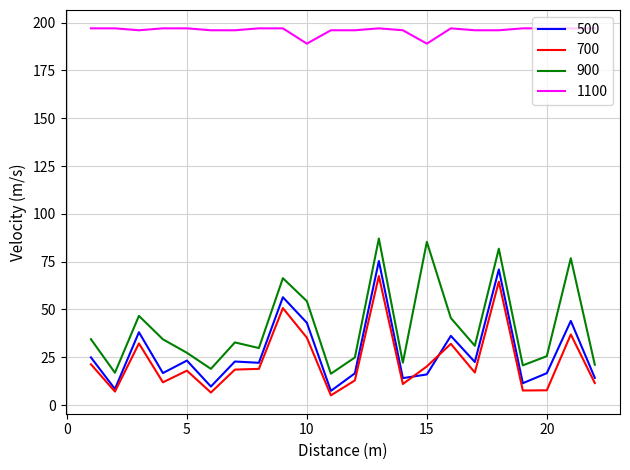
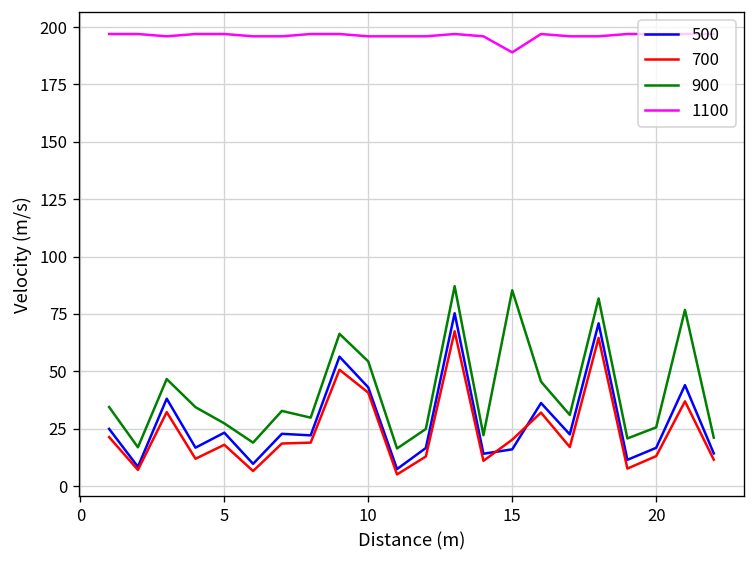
  {
    "500": {
      "5": 23,
      "10": 43,
      "15": 16,
      "20": 17
    },
    "700": {
      "5": 18,
-     "10": 35,
+     "10": 41,
      "15": 20,
-     "20": 8
+     "20": 13
    },
    "900": {
      "5": 27,
      "10": 54,
      "15": 85,
      "20": 26
    },
    "1100": {
      "5": 197,
-     "10": 189,
+     "10": 196,
      "15": 189
    }
  }
